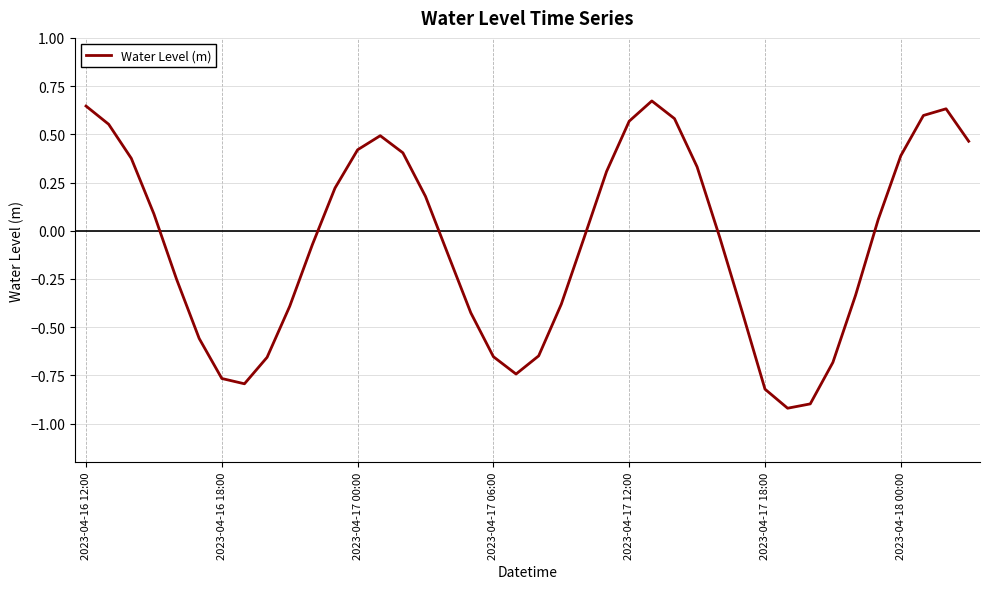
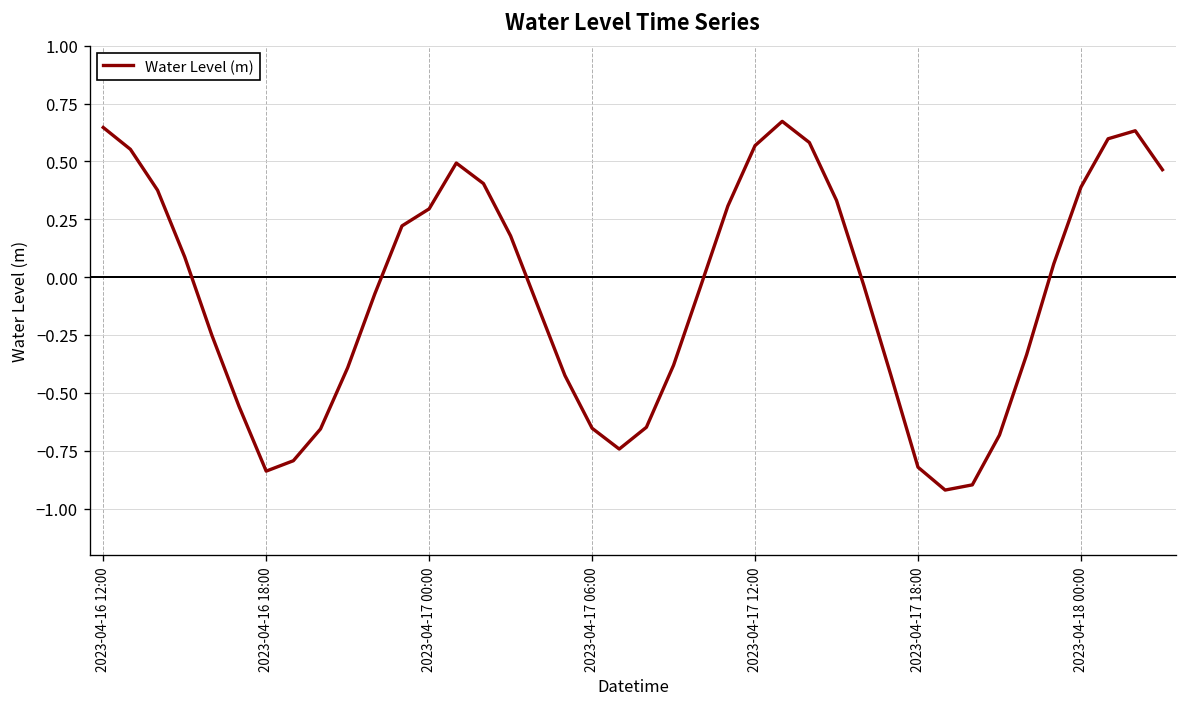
  {
    "2023-04-16 12:00": 0.65,
-   "2023-04-16 18:00": -0.77,
-   "2023-04-17 00:00": 0.42,
+   "2023-04-16 18:00": -0.84,
+   "2023-04-17 00:00": 0.29,
    "2023-04-17 06:00": -0.65,
    "2023-04-17 12:00": 0.57,
    "2023-04-17 18:00": -0.82,
    "2023-04-18 00:00": 0.39
  }
